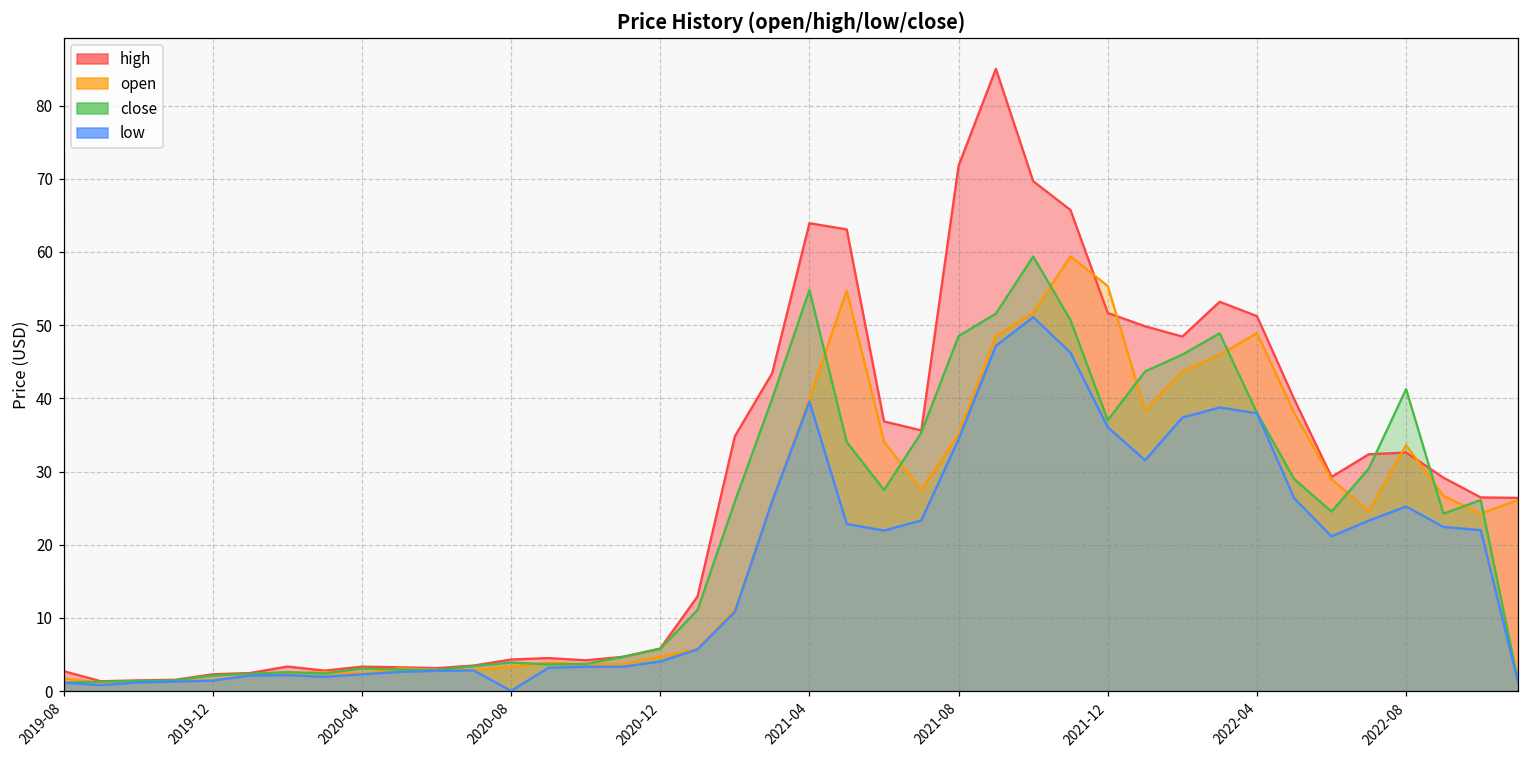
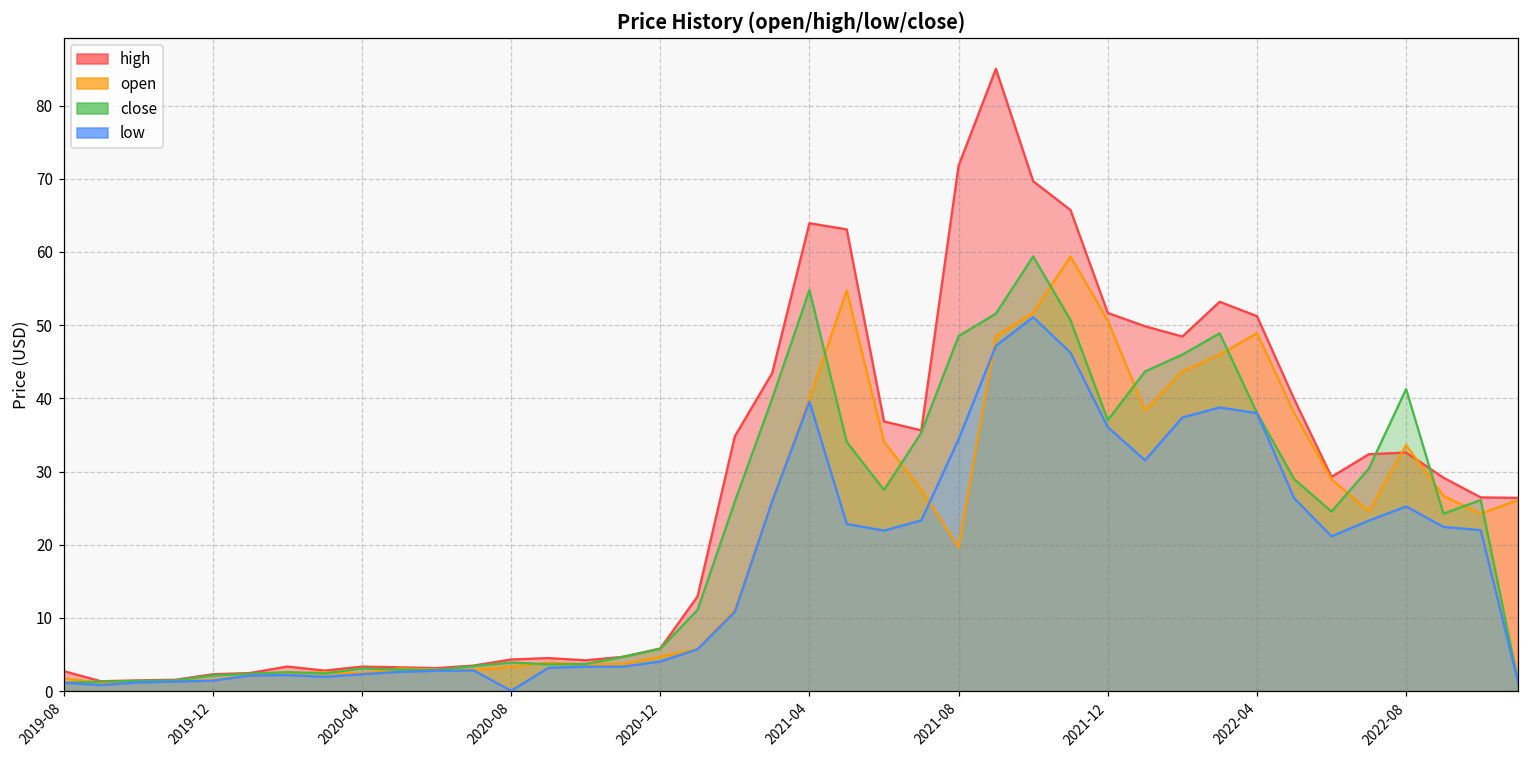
  {
    "high": {
      "2019-08": 3,
      "2020-08": 4,
      "2021-04": 64,
      "2021-08": 72,
      "2021-12": 52,
      "2022-04": 51,
      "2022-08": 33
    },
    "open": {
      "2019-08": 2,
      "2020-08": 3,
      "2020-12": 5,
      "2021-04": 40,
-     "2021-08": 35,
-     "2021-12": 55,
+     "2021-08": 20,
+     "2021-12": 51,
      "2022-04": 49,
      "2022-08": 34
    },
    "close": {
      "2020-08": 4,
      "2021-04": 55,
      "2021-08": 49,
      "2021-12": 37,
      "2022-08": 41
    },
    "low": {
      "2020-08": 0,
      "2020-12": 4,
      "2021-04": 40,
      "2021-08": 34,
      "2021-12": 36,
      "2022-08": 25
    }
  }
